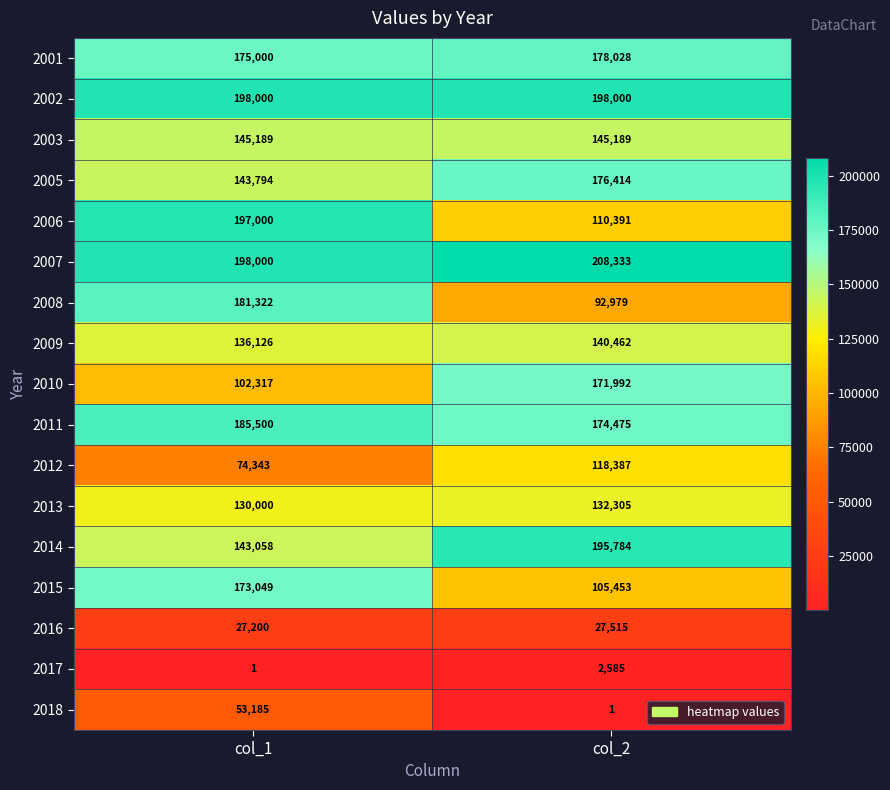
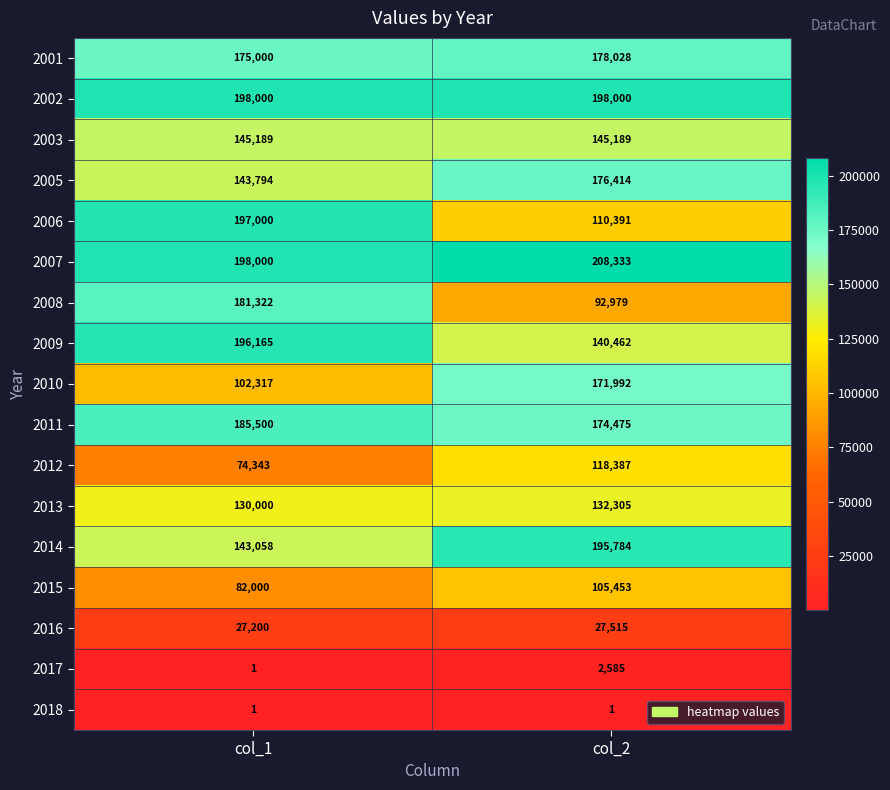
  {
    "2001": {
      "col_1": "175,000",
      "col_2": "178,028"
    },
    "2002": {
      "col_1": "198,000",
      "col_2": "198,000"
    },
    "2003": {
      "col_1": "145,189",
      "col_2": "145,189"
    },
    "2005": {
      "col_1": "143,794",
      "col_2": "176,414"
    },
    "2006": {
      "col_1": "197,000",
      "col_2": "110,391"
    },
    "2007": {
      "col_1": "198,000",
      "col_2": "208,333"
    },
    "2008": {
      "col_1": "181,322",
      "col_2": "92,979"
    },
    "2009": {
-     "col_1": "136,126",
+     "col_1": "196,165",
      "col_2": "140,462"
    },
    "2010": {
      "col_1": "102,317",
      "col_2": "171,992"
    },
    "2011": {
      "col_1": "185,500",
      "col_2": "174,475"
    },
    "2012": {
      "col_1": "74,343",
      "col_2": "118,387"
    },
    "2013": {
      "col_1": "130,000",
      "col_2": "132,305"
    },
    "2014": {
      "col_1": "143,058",
      "col_2": "195,784"
    },
    "2015": {
-     "col_1": "173,049",
+     "col_1": "82,000",
      "col_2": "105,453"
    },
    "2016": {
      "col_1": "27,200",
      "col_2": "27,515"
    },
    "2017": {
      "col_1": "1",
      "col_2": "2,585"
    },
    "2018": {
-     "col_1": "53,185",
+     "col_1": "1",
      "col_2": "1"
    }
  }
